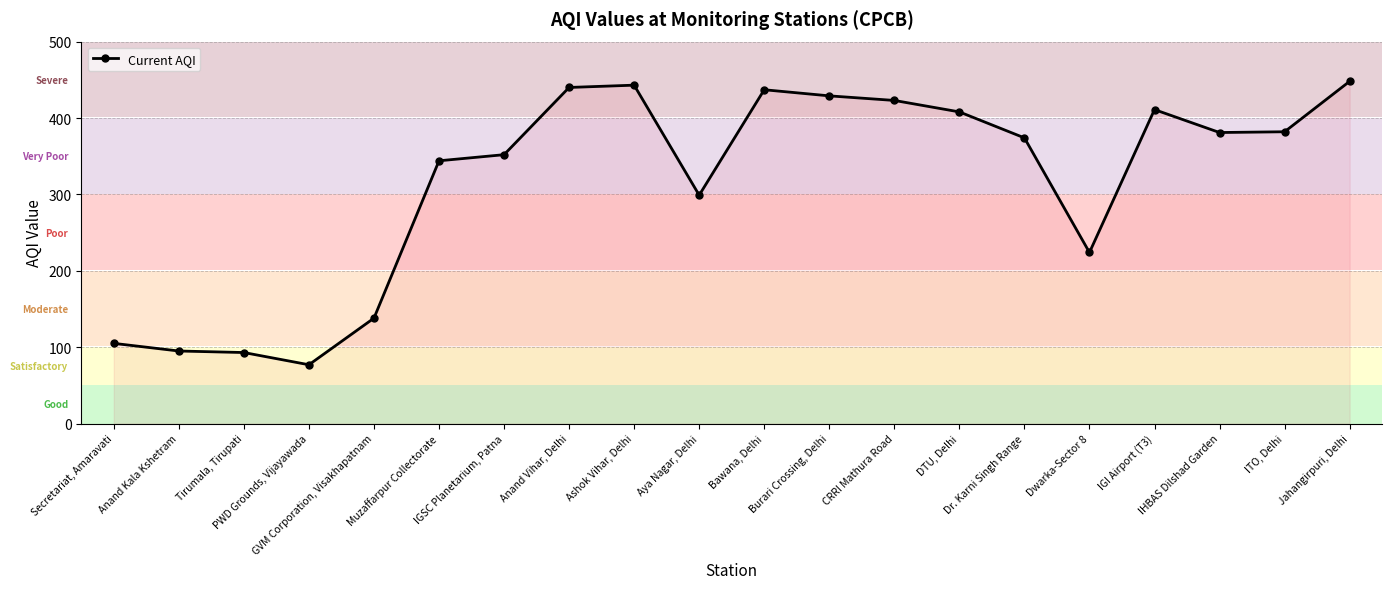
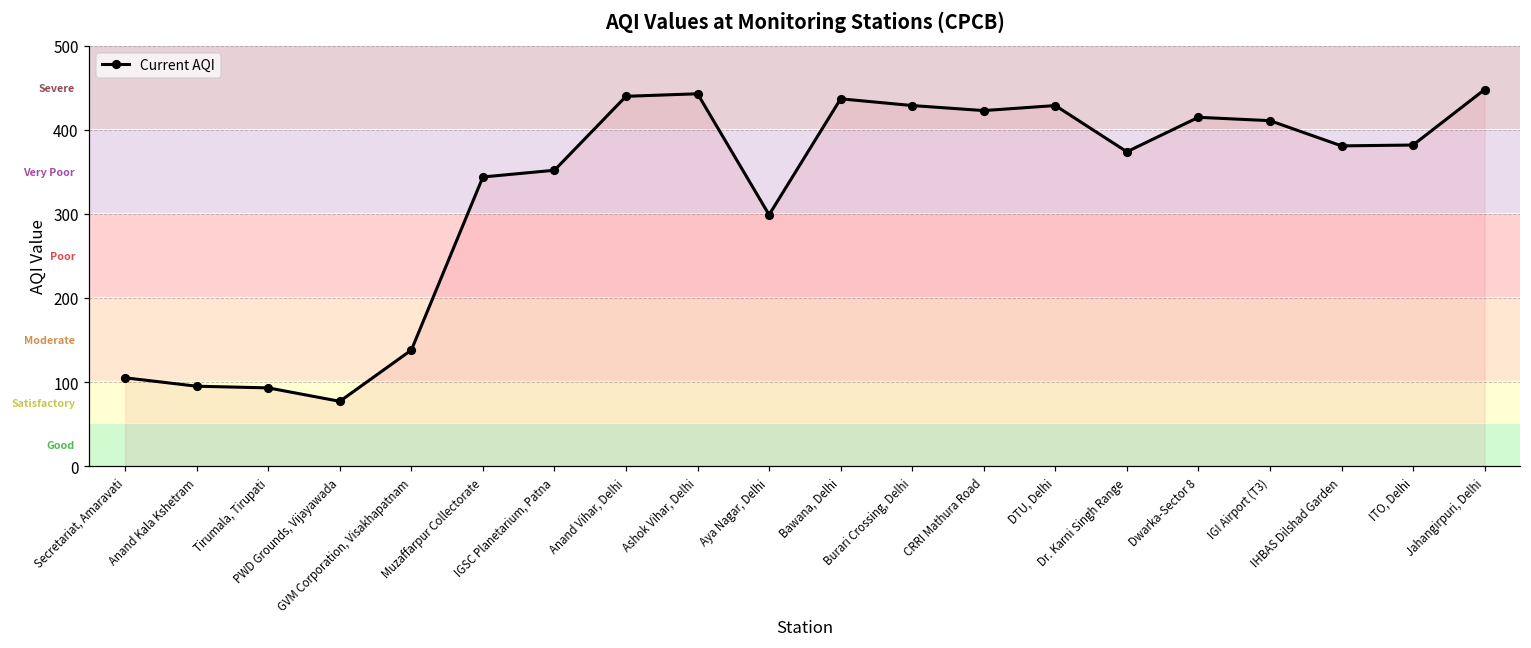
  {
    "Secretariat, Amaravati": 110,
    "Anand Kala Kshetram": 100,
    "Tirumala, Tirupati": 90,
    "PWD Grounds, Vijayawada": 80,
    "GVM Corporation, Visakhapatnam": 140,
    "Muzaffarpur Collectorate": 340,
    "IGSC Planetarium, Patna": 350,
    "Anand Vihar, Delhi": 440,
    "Ashok Vihar, Delhi": 440,
    "Aya Nagar, Delhi": 300,
    "Bawana, Delhi": 440,
    "Burari Crossing, Delhi": 430,
    "CRRI Mathura Road": 420,
-   "DTU, Delhi": 410,
+   "DTU, Delhi": 430,
    "Dr. Karni Singh Range": 370,
-   "Dwarka-Sector 8": 220,
+   "Dwarka-Sector 8": 420,
    "IGI Airport (T3)": 410,
    "IHBAS Dilshad Garden": 380,
    "ITO, Delhi": 380,
    "Jahangirpuri, Delhi": 450
  }
